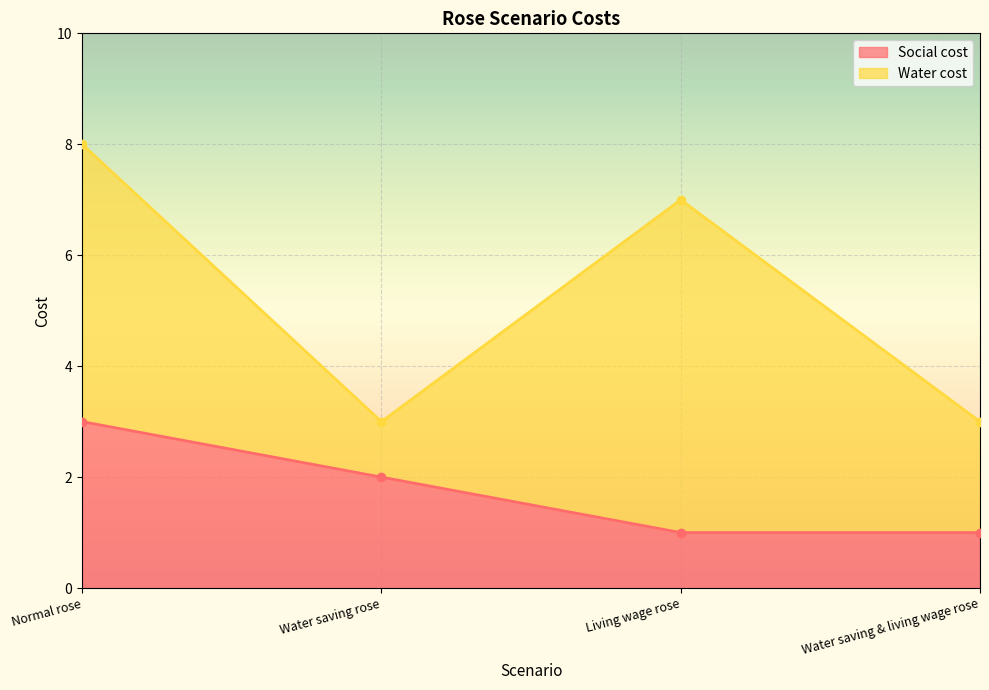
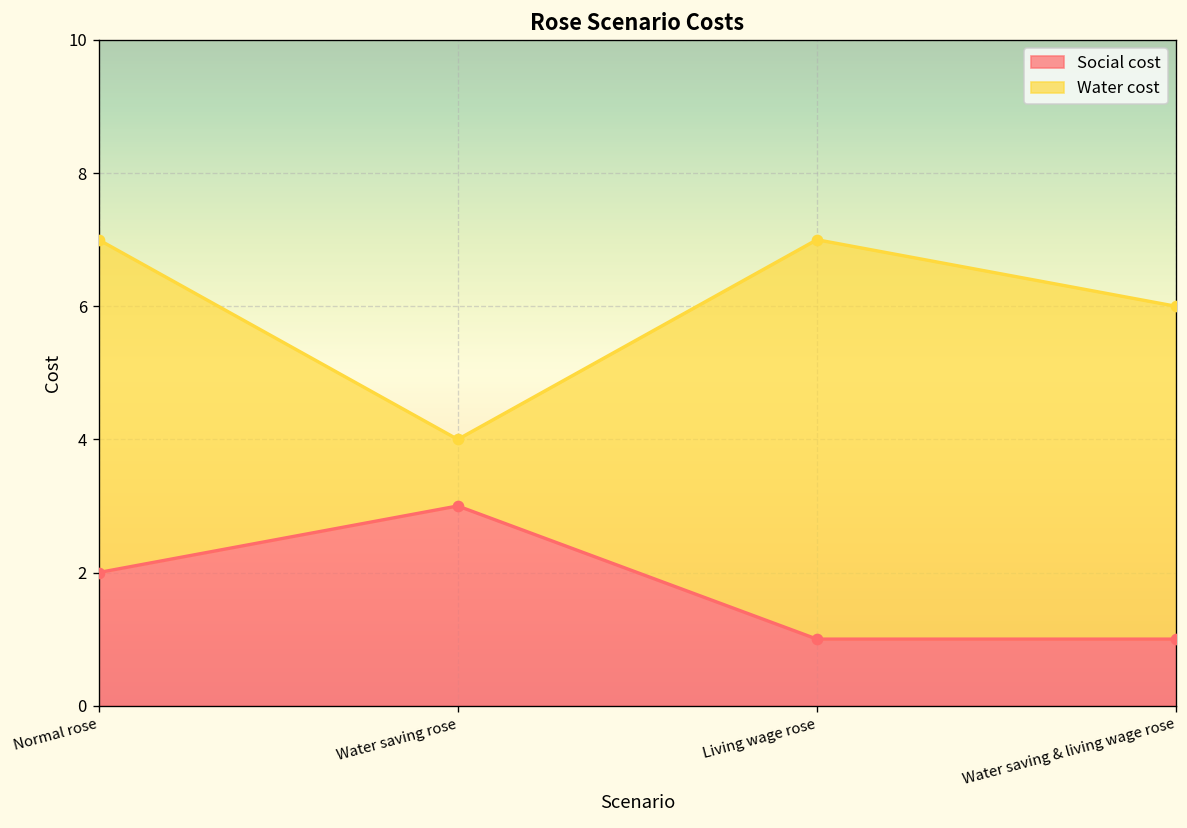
  {
    "Social cost": {
-     "Normal rose": 3,
-     "Water saving rose": 2,
+     "Normal rose": 2,
+     "Water saving rose": 3,
      "Living wage rose": 1,
      "Water saving & living wage rose": 1
    },
    "Water cost": {
      "Normal rose": 5,
      "Water saving rose": 1,
      "Living wage rose": 6,
-     "Water saving & living wage rose": 2
+     "Water saving & living wage rose": 5
    }
  }
